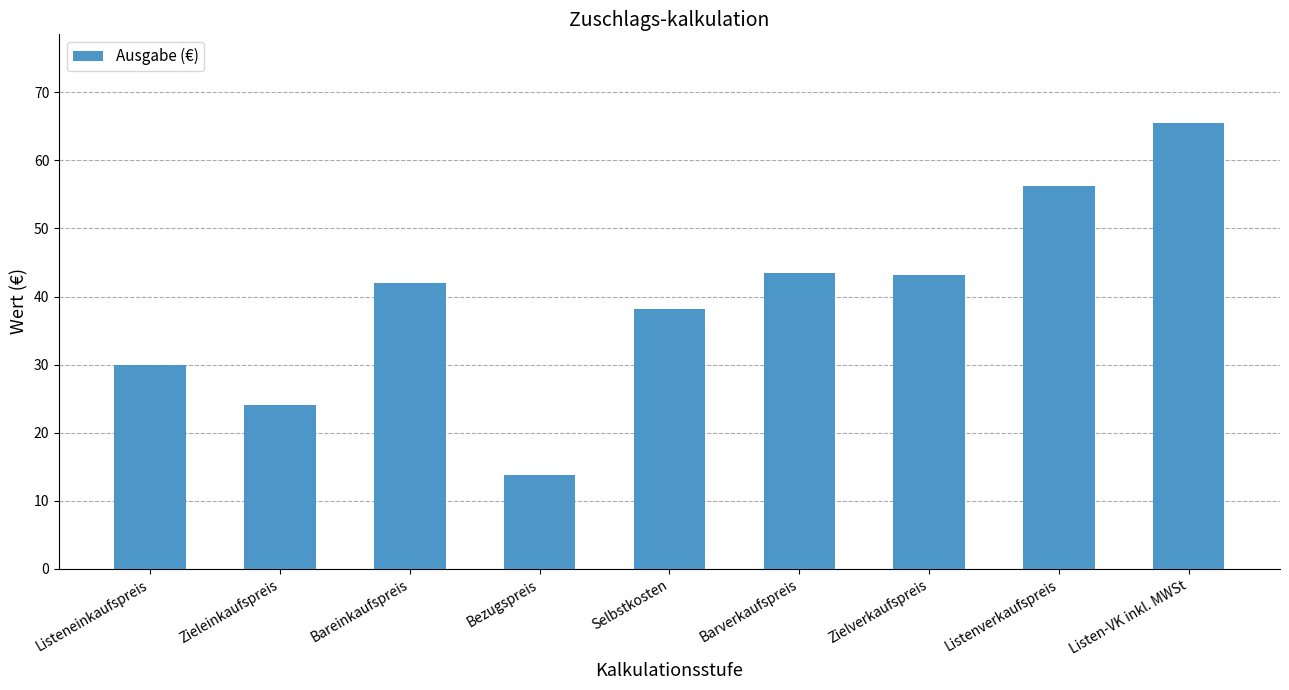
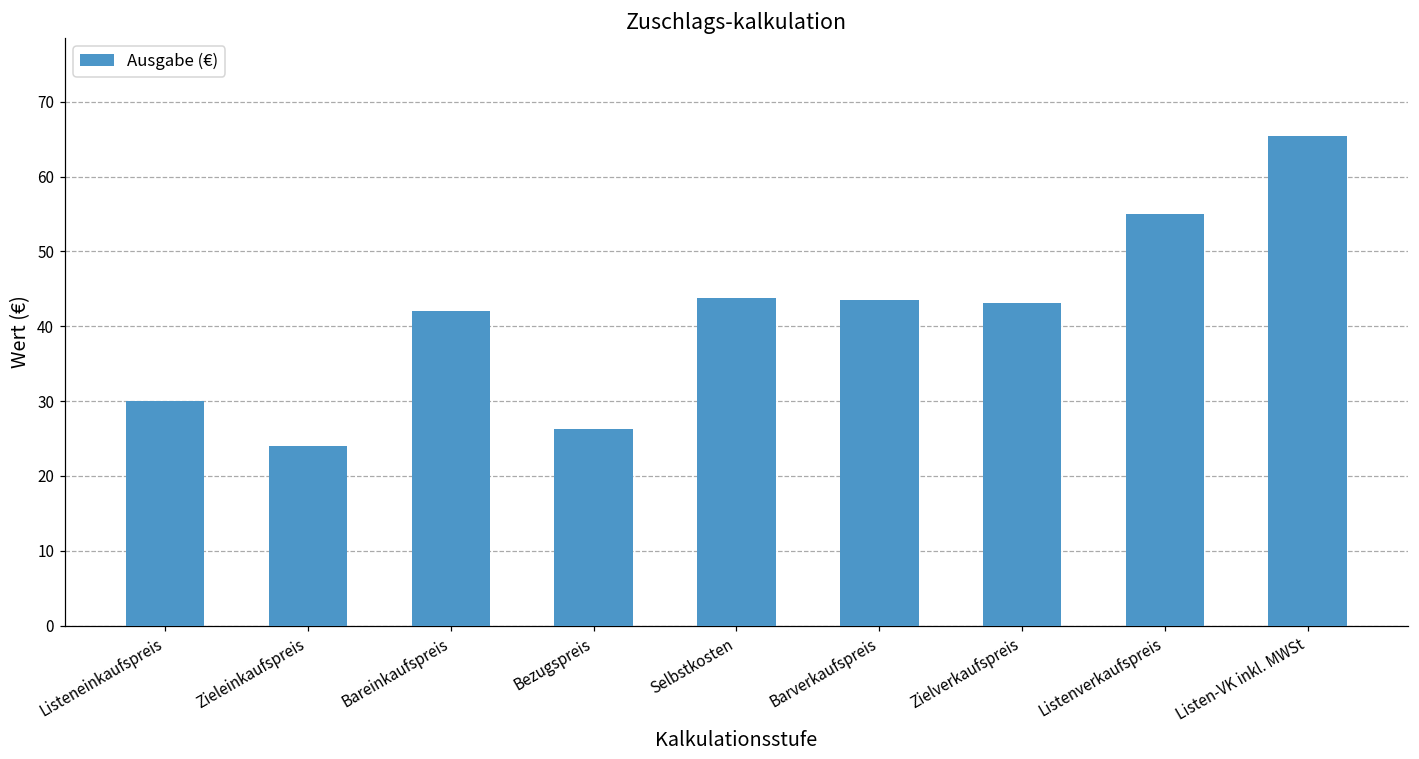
  {
    "Listeneinkaufspreis": 30,
    "Zieleinkaufspreis": 24,
    "Bareinkaufspreis": 42,
-   "Bezugspreis": 14,
-   "Selbstkosten": 38,
+   "Bezugspreis": 26,
+   "Selbstkosten": 44,
    "Barverkaufspreis": 44,
    "Zielverkaufspreis": 43,
-   "Listenverkaufspreis": 56,
+   "Listenverkaufspreis": 55,
    "Listen-VK inkl. MWSt": 65
  }
